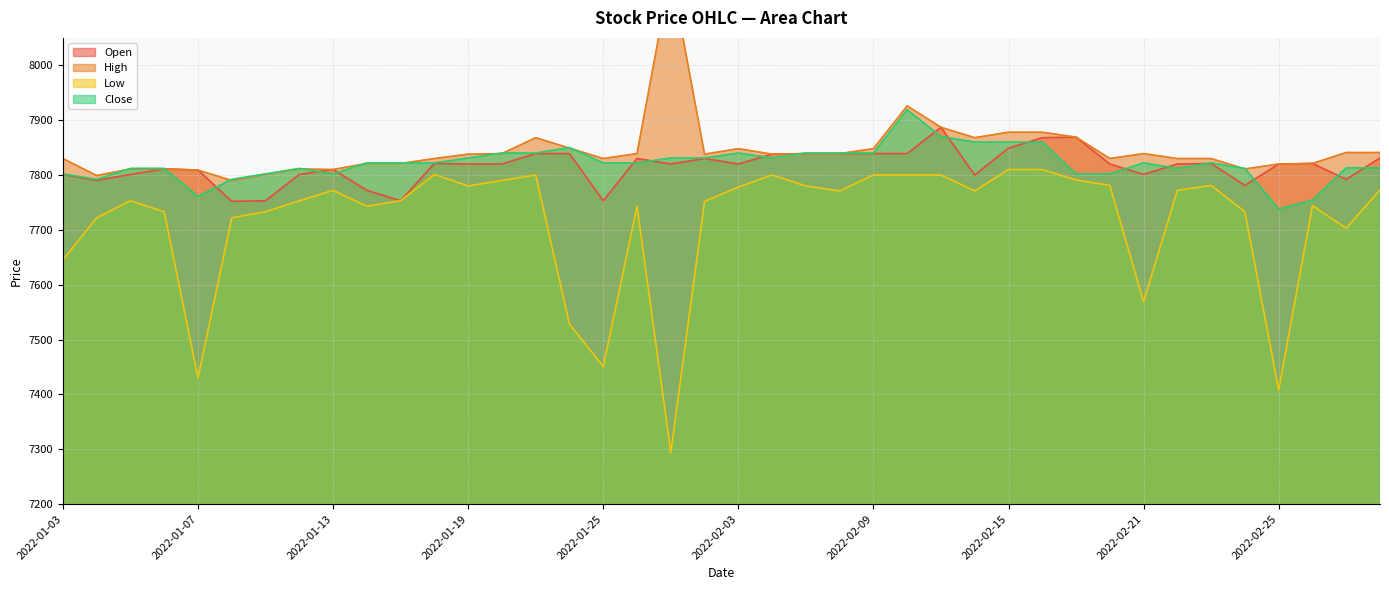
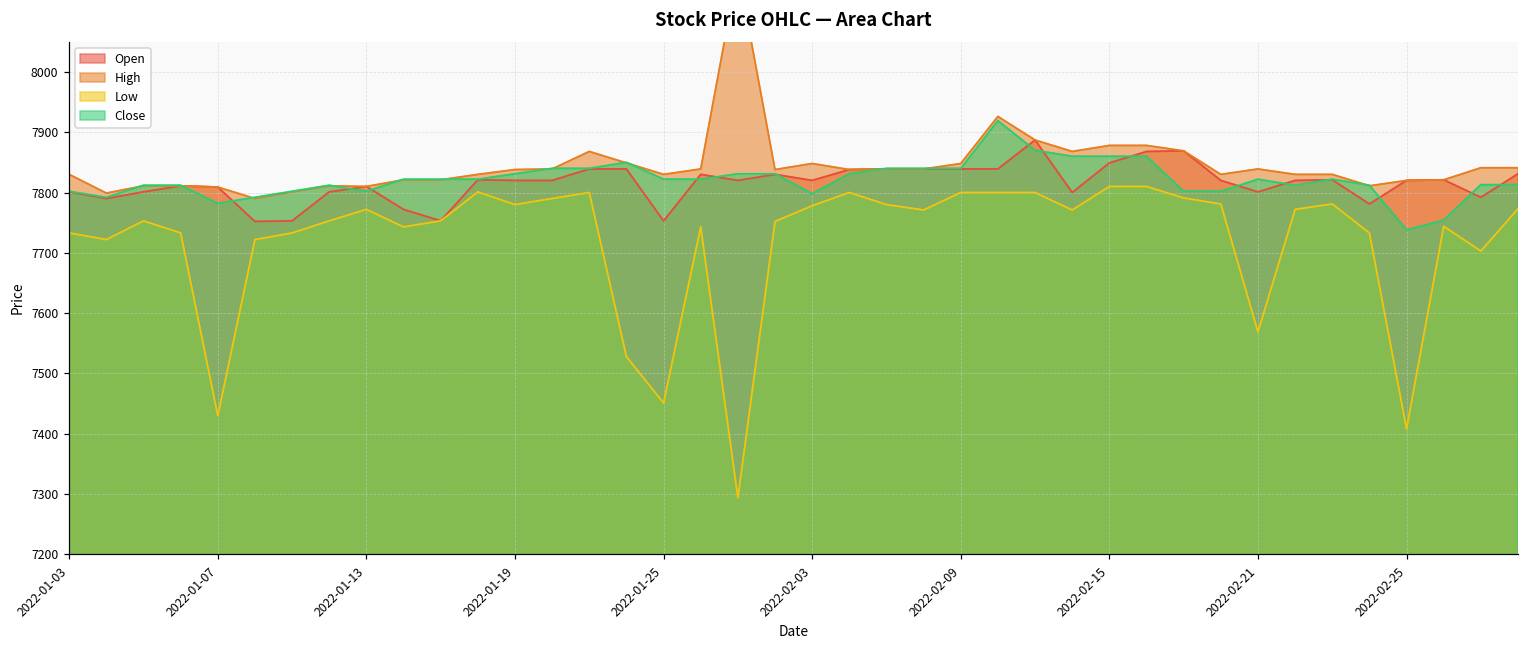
  {
    "Low": {
-     "2022-01-03": 7650,
+     "2022-01-03": 7730,
      "2022-01-07": 7430,
      "2022-01-13": 7770,
      "2022-01-19": 7780,
      "2022-01-25": 7450,
      "2022-02-03": 7780,
      "2022-02-09": 7800,
      "2022-02-15": 7810,
      "2022-02-21": 7570,
      "2022-02-25": 7410
    },
    "Close": {
-     "2022-01-07": 7760,
+     "2022-01-07": 7780,
      "2022-01-13": 7800,
      "2022-01-19": 7830,
      "2022-01-25": 7820,
-     "2022-02-03": 7840,
+     "2022-02-03": 7800,
      "2022-02-15": 7860,
      "2022-02-21": 7820,
      "2022-02-25": 7740
    }
  }
